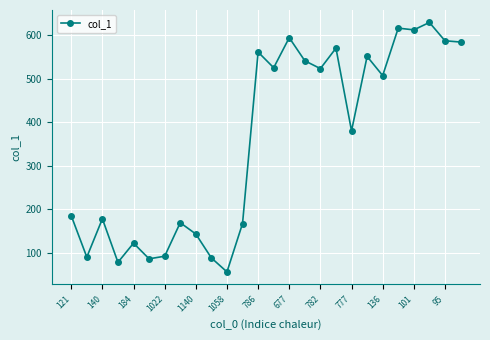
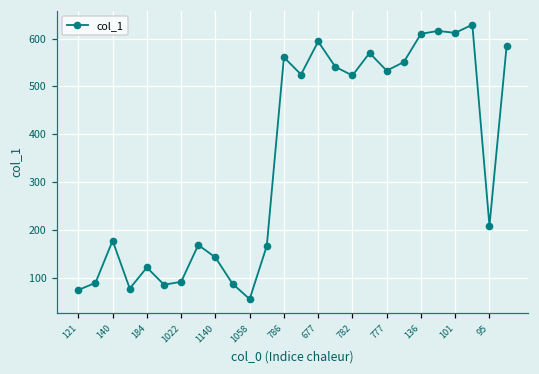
  {
-   "121": 190,
+   "121": 80,
    "140": 180,
    "184": 120,
    "1022": 90,
    "1140": 140,
    "1058": 60,
    "786": 560,
    "677": 590,
    "782": 520,
-   "777": 380,
-   "136": 510,
+   "777": 530,
+   "136": 610,
    "101": 610,
-   "95": 590
+   "95": 210
  }
